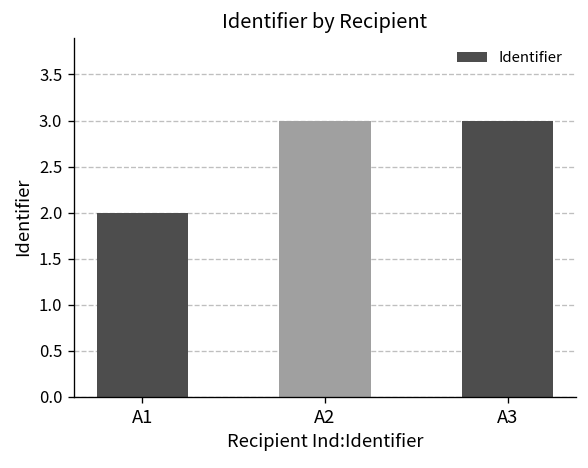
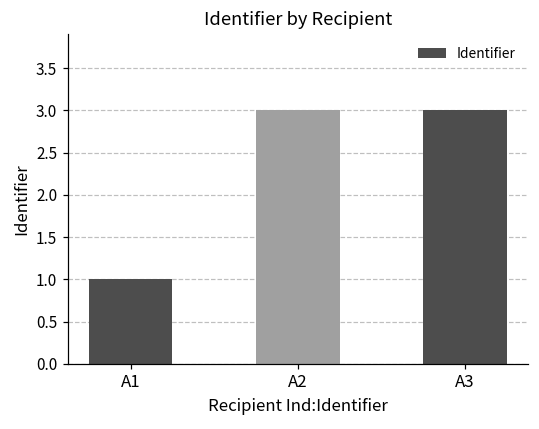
  {
-   "A1": 2,
+   "A1": 1,
    "A2": 3,
    "A3": 3
  }
